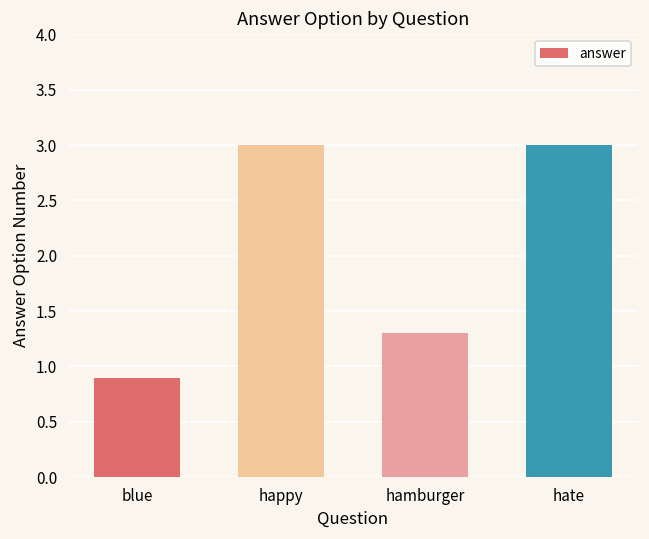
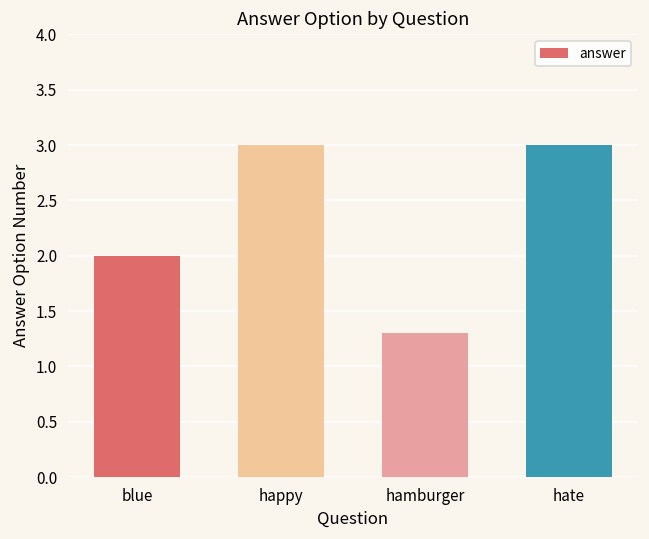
  {
-   "blue": 0.9,
+   "blue": 2.0,
    "happy": 3.0,
    "hamburger": 1.3,
    "hate": 3.0
  }
